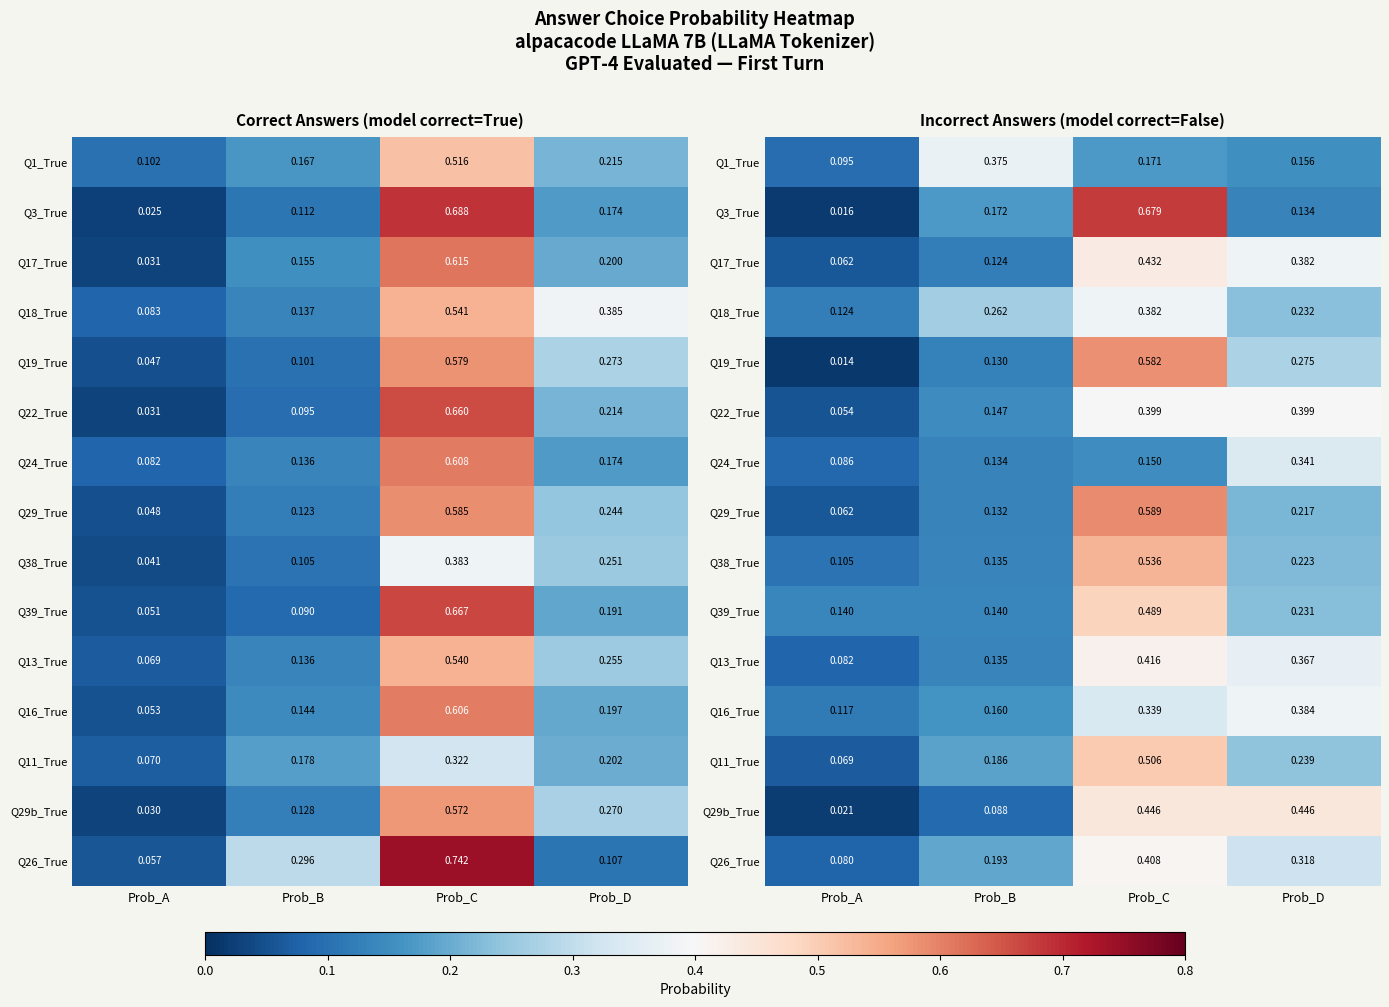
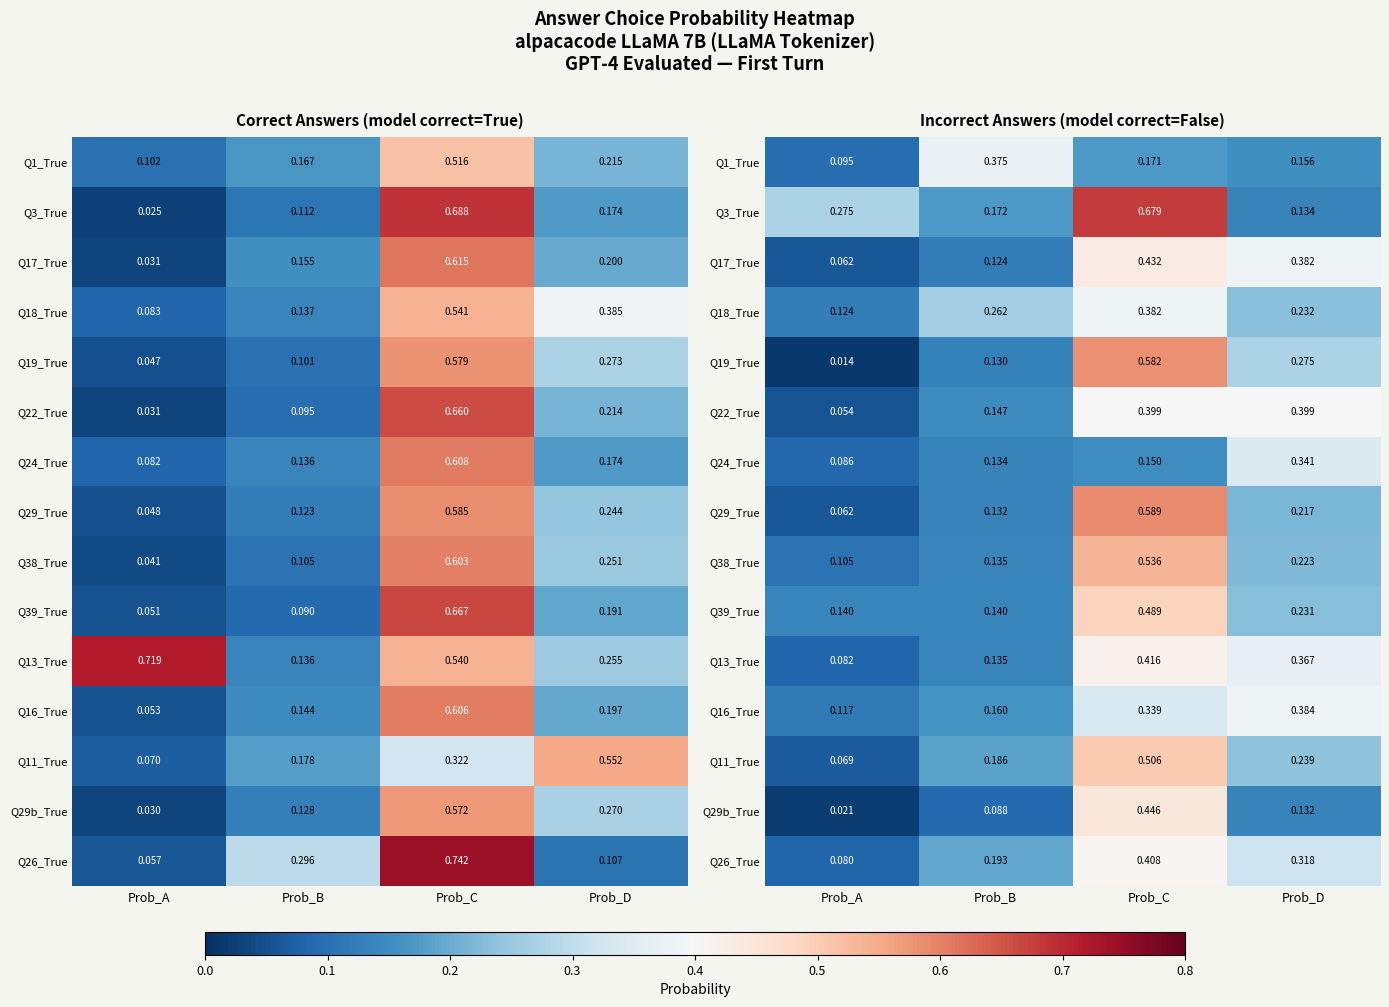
  {
    "Correct Answers (model correct=True)": {
      "Q1_True": {
        "Prob_A": 0.102,
        "Prob_B": 0.167,
        "Prob_C": 0.516,
        "Prob_D": 0.215
      },
      "Q3_True": {
        "Prob_A": 0.025,
        "Prob_B": 0.112,
        "Prob_C": 0.688,
        "Prob_D": 0.174
      },
      "Q17_True": {
        "Prob_A": 0.031,
        "Prob_B": 0.155,
        "Prob_C": 0.615,
        "Prob_D": 0.200
      },
      "Q18_True": {
        "Prob_A": 0.083,
        "Prob_B": 0.137,
        "Prob_C": 0.541,
        "Prob_D": 0.385
      },
      "Q19_True": {
        "Prob_A": 0.047,
        "Prob_B": 0.101,
        "Prob_C": 0.579,
        "Prob_D": 0.273
      },
      "Q22_True": {
        "Prob_A": 0.031,
        "Prob_B": 0.095,
        "Prob_C": 0.660,
        "Prob_D": 0.214
      },
      "Q24_True": {
        "Prob_A": 0.082,
        "Prob_B": 0.136,
        "Prob_C": 0.608,
        "Prob_D": 0.174
      },
      "Q29_True": {
        "Prob_A": 0.048,
        "Prob_B": 0.123,
        "Prob_C": 0.585,
        "Prob_D": 0.244
      },
      "Q38_True": {
        "Prob_A": 0.041,
        "Prob_B": 0.105,
-       "Prob_C": 0.383,
+       "Prob_C": 0.603,
        "Prob_D": 0.251
      },
      "Q39_True": {
        "Prob_A": 0.051,
        "Prob_B": 0.090,
        "Prob_C": 0.667,
        "Prob_D": 0.191
      },
      "Q13_True": {
-       "Prob_A": 0.069,
+       "Prob_A": 0.719,
        "Prob_B": 0.136,
        "Prob_C": 0.540,
        "Prob_D": 0.255
      },
      "Q16_True": {
        "Prob_A": 0.053,
        "Prob_B": 0.144,
        "Prob_C": 0.606,
        "Prob_D": 0.197
      },
      "Q11_True": {
        "Prob_A": 0.070,
        "Prob_B": 0.178,
        "Prob_C": 0.322,
-       "Prob_D": 0.202
+       "Prob_D": 0.552
      },
      "Q29b_True": {
        "Prob_A": 0.030,
        "Prob_B": 0.128,
        "Prob_C": 0.572,
        "Prob_D": 0.270
      },
      "Q26_True": {
        "Prob_A": 0.057,
        "Prob_B": 0.296,
        "Prob_C": 0.742,
        "Prob_D": 0.107
      }
    },
    "Incorrect Answers (model correct=False)": {
      "Q1_True": {
        "Prob_A": 0.095,
        "Prob_B": 0.375,
        "Prob_C": 0.171,
        "Prob_D": 0.156
      },
      "Q3_True": {
-       "Prob_A": 0.016,
+       "Prob_A": 0.275,
        "Prob_B": 0.172,
        "Prob_C": 0.679,
        "Prob_D": 0.134
      },
      "Q17_True": {
        "Prob_A": 0.062,
        "Prob_B": 0.124,
        "Prob_C": 0.432,
        "Prob_D": 0.382
      },
      "Q18_True": {
        "Prob_A": 0.124,
        "Prob_B": 0.262,
        "Prob_C": 0.382,
        "Prob_D": 0.232
      },
      "Q19_True": {
        "Prob_A": 0.014,
        "Prob_B": 0.130,
        "Prob_C": 0.582,
        "Prob_D": 0.275
      },
      "Q22_True": {
        "Prob_A": 0.054,
        "Prob_B": 0.147,
        "Prob_C": 0.399,
        "Prob_D": 0.399
      },
      "Q24_True": {
        "Prob_A": 0.086,
        "Prob_B": 0.134,
        "Prob_C": 0.150,
        "Prob_D": 0.341
      },
      "Q29_True": {
        "Prob_A": 0.062,
        "Prob_B": 0.132,
        "Prob_C": 0.589,
        "Prob_D": 0.217
      },
      "Q38_True": {
        "Prob_A": 0.105,
        "Prob_B": 0.135,
        "Prob_C": 0.536,
        "Prob_D": 0.223
      },
      "Q39_True": {
        "Prob_A": 0.140,
        "Prob_B": 0.140,
        "Prob_C": 0.489,
        "Prob_D": 0.231
      },
      "Q13_True": {
        "Prob_A": 0.082,
        "Prob_B": 0.135,
        "Prob_C": 0.416,
        "Prob_D": 0.367
      },
      "Q16_True": {
        "Prob_A": 0.117,
        "Prob_B": 0.160,
        "Prob_C": 0.339,
        "Prob_D": 0.384
      },
      "Q11_True": {
        "Prob_A": 0.069,
        "Prob_B": 0.186,
        "Prob_C": 0.506,
        "Prob_D": 0.239
      },
      "Q29b_True": {
        "Prob_A": 0.021,
        "Prob_B": 0.088,
        "Prob_C": 0.446,
-       "Prob_D": 0.446
+       "Prob_D": 0.132
      },
      "Q26_True": {
        "Prob_A": 0.080,
        "Prob_B": 0.193,
        "Prob_C": 0.408,
        "Prob_D": 0.318
      }
    }
  }
